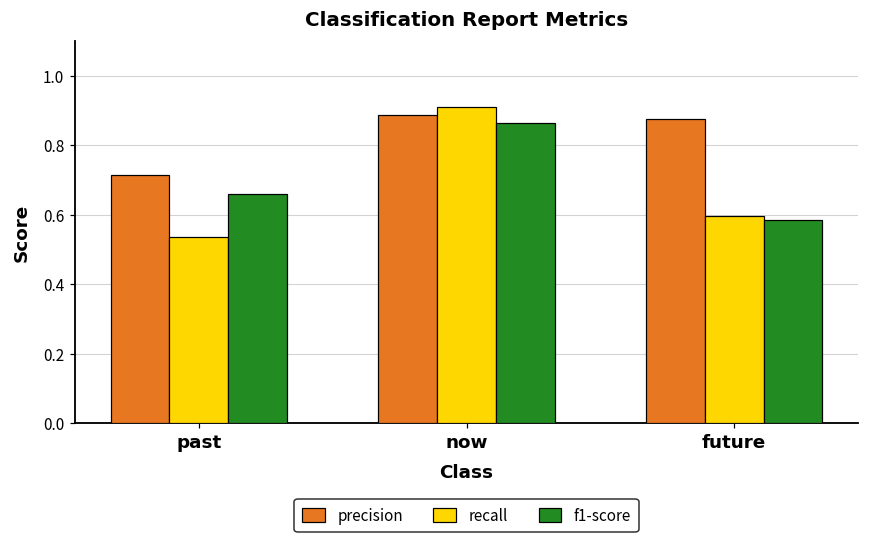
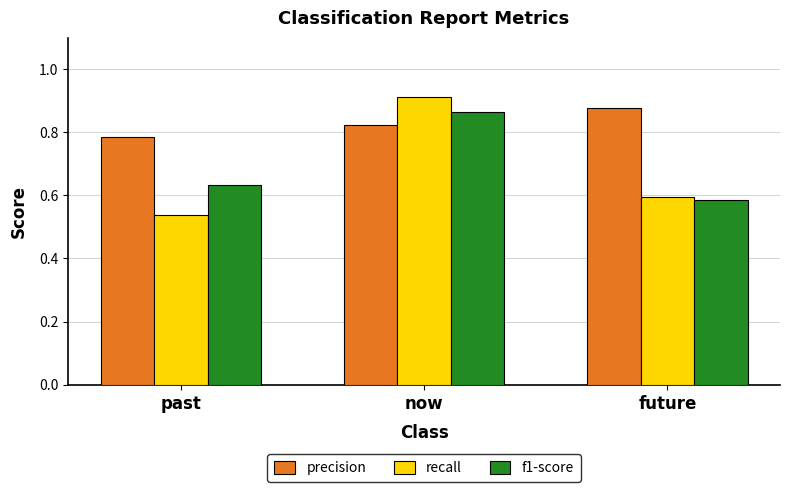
  {
    "precision": {
-     "past": 0.72,
-     "now": 0.89,
+     "past": 0.79,
+     "now": 0.82,
      "future": 0.88
    },
    "recall": {
      "past": 0.54,
      "now": 0.91,
      "future": 0.60
    },
    "f1-score": {
-     "past": 0.66,
+     "past": 0.63,
      "now": 0.86,
      "future": 0.58
    }
  }
